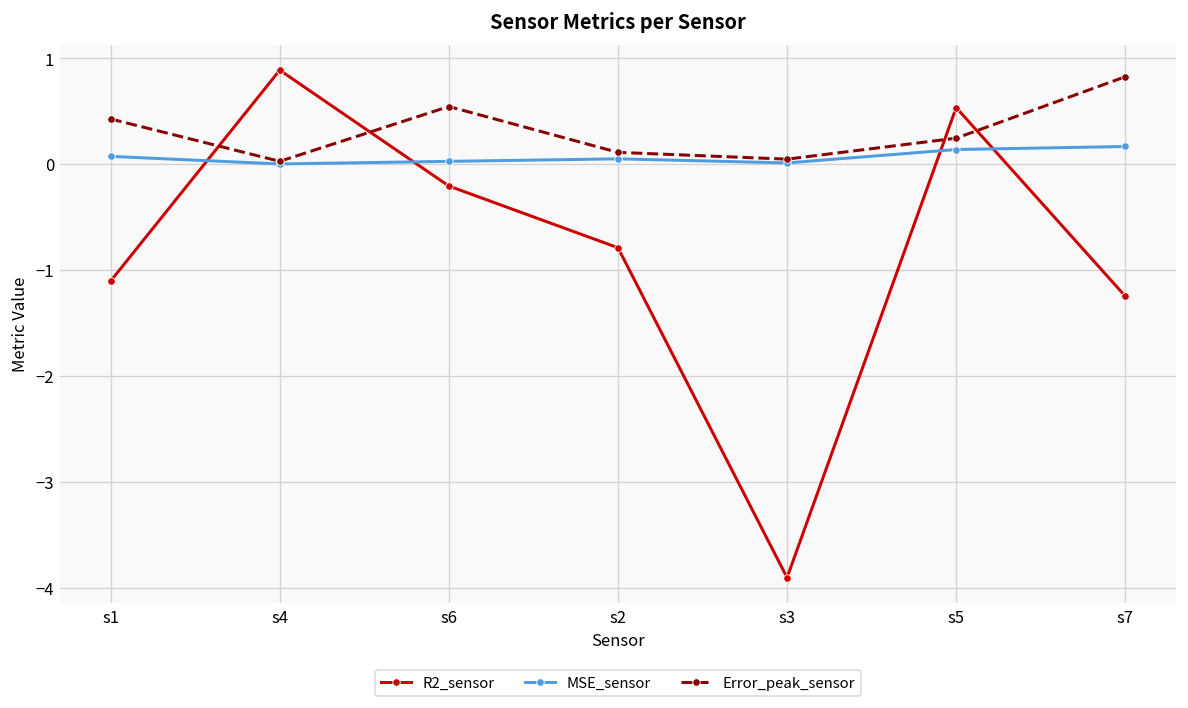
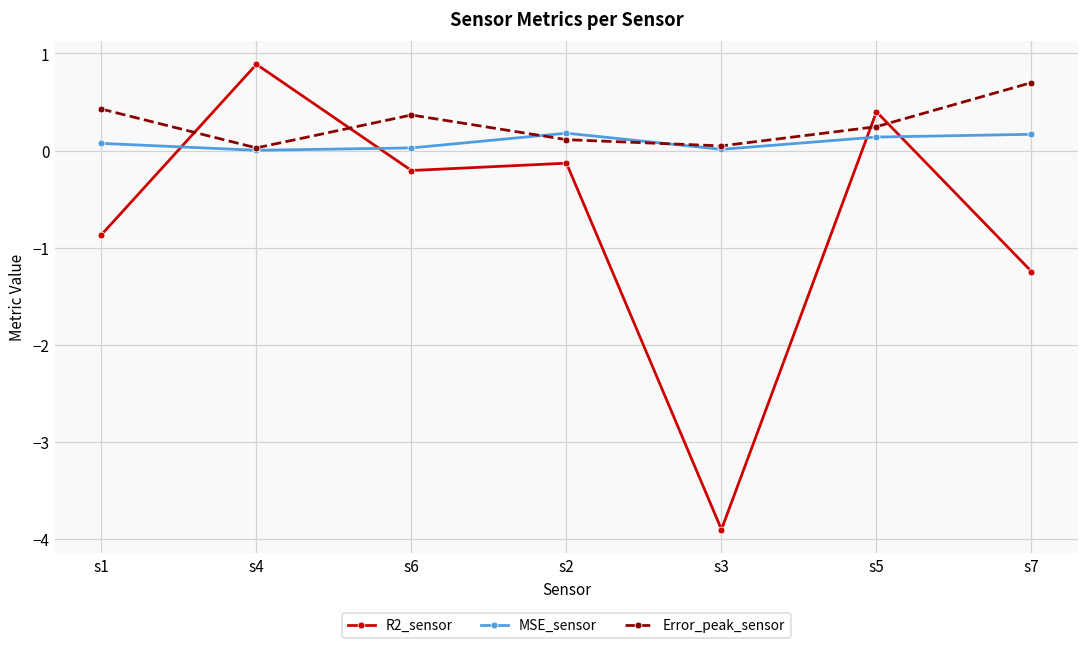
  {
    "R2_sensor": {
-     "s1": -1.1,
+     "s1": -0.9,
      "s4": 0.9,
      "s6": -0.2,
-     "s2": -0.8,
+     "s2": -0.1,
      "s3": -3.9,
-     "s5": 0.5,
+     "s5": 0.4,
      "s7": -1.2
    },
    "MSE_sensor": {
      "s1": 0.1,
      "s6": 0.0,
-     "s2": 0.1,
+     "s2": 0.2,
      "s3": 0.0,
      "s5": 0.1,
      "s7": 0.2
    },
    "Error_peak_sensor": {
      "s1": 0.4,
-     "s6": 0.5,
+     "s6": 0.4,
      "s2": 0.1,
      "s3": 0.0,
      "s5": 0.2,
-     "s7": 0.8
+     "s7": 0.7
    }
  }
